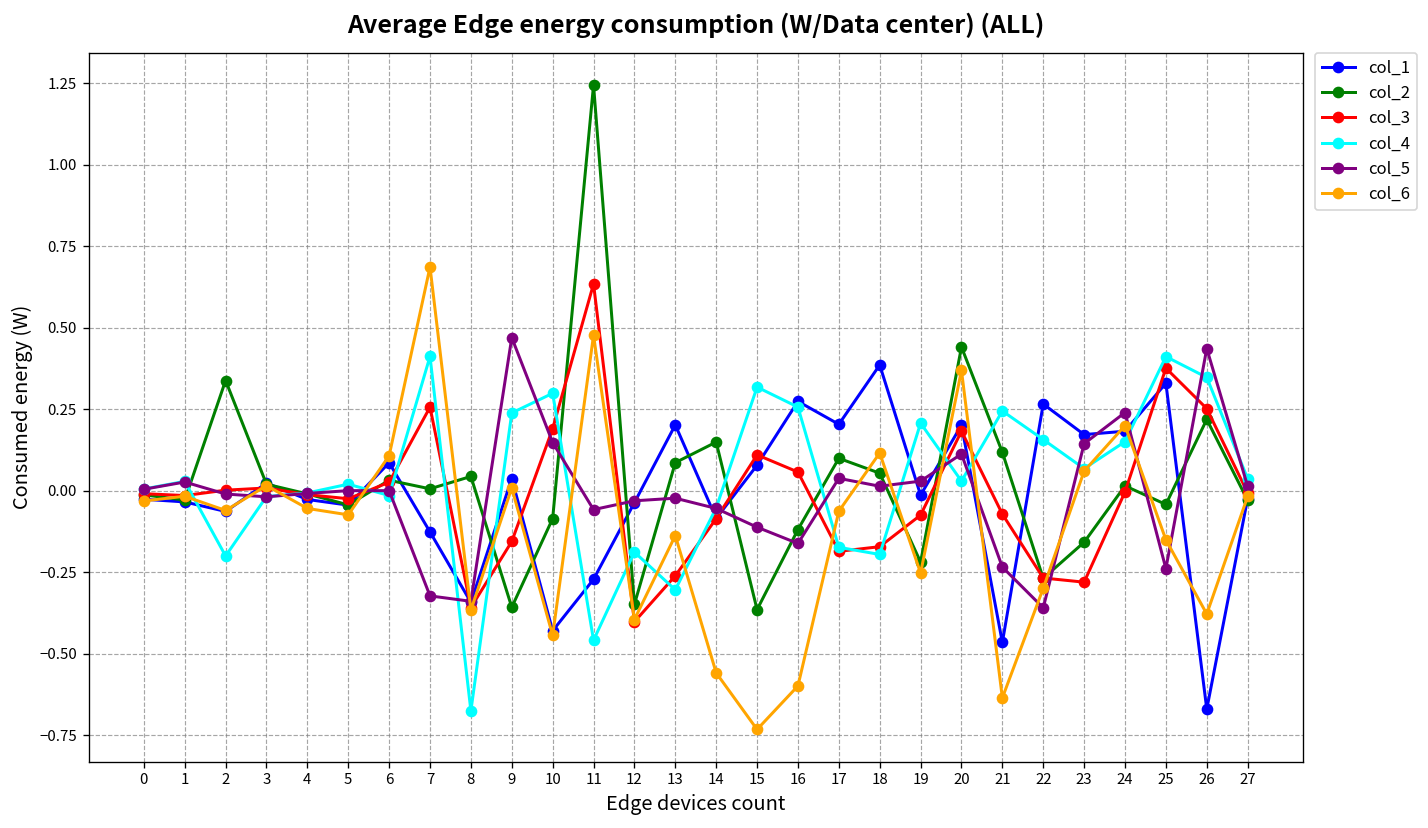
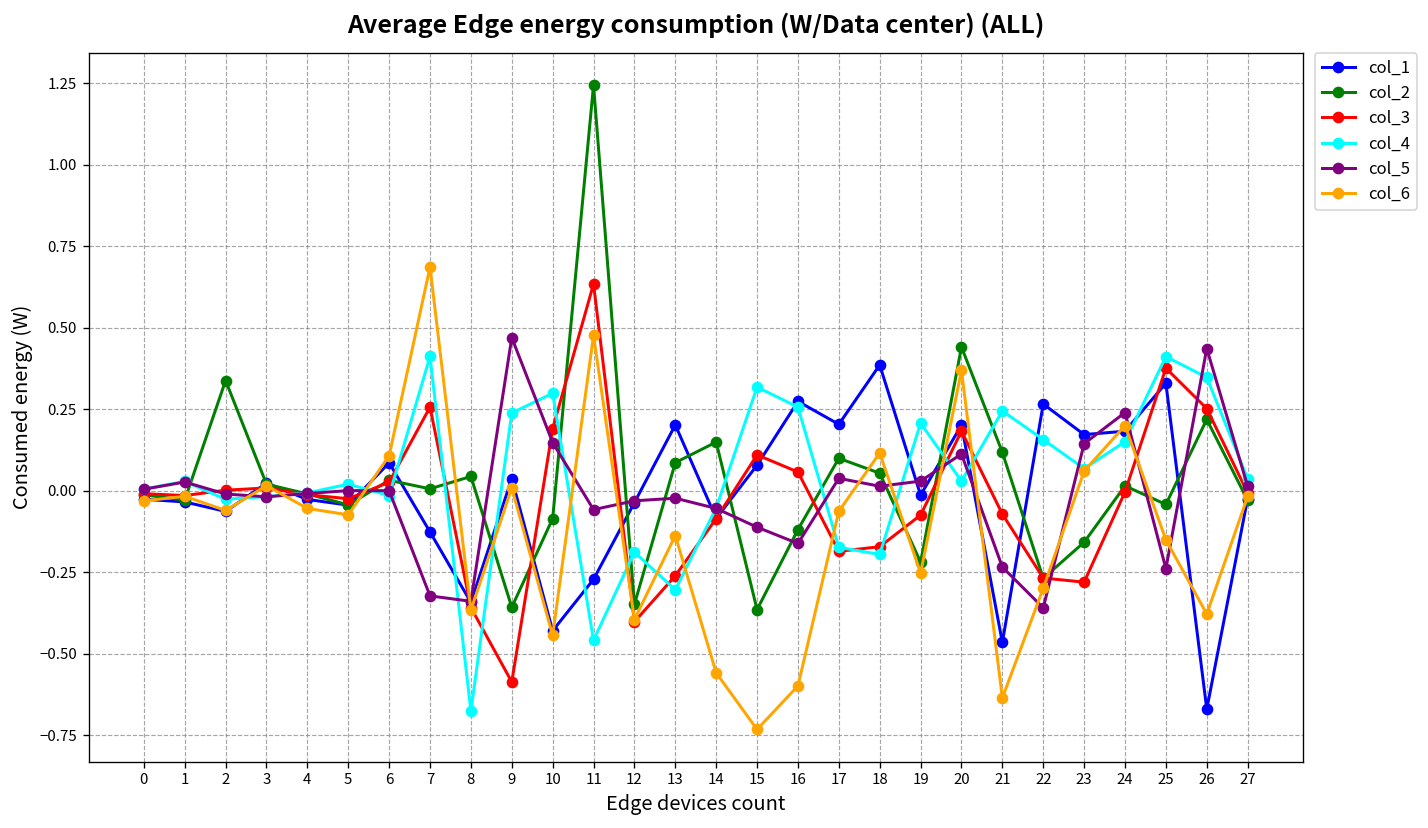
  {
    "col_1": {
      "4": -0.03,
      "6": 0.09,
      "7": -0.13,
      "9": 0.04,
      "10": -0.43,
      "11": -0.27,
      "13": 0.20,
      "15": 0.08,
      "16": 0.27,
      "17": 0.20,
      "18": 0.39,
      "19": -0.01,
      "20": 0.20,
      "21": -0.47,
      "22": 0.27,
      "23": 0.17,
      "24": 0.18,
      "25": 0.33,
      "26": -0.67
    },
    "col_2": {
      "2": 0.34,
      "7": 0.01,
      "8": 0.04,
      "9": -0.36,
      "10": -0.09,
      "11": 1.24,
      "12": -0.35,
      "13": 0.09,
      "14": 0.15,
      "15": -0.37,
      "16": -0.12,
      "17": 0.10,
      "18": 0.05,
      "19": -0.22,
      "20": 0.44,
      "21": 0.12,
      "23": -0.16,
      "24": 0.01,
      "25": -0.04,
      "26": 0.22
    },
    "col_3": {
      "2": 0.00,
      "5": -0.02,
      "7": 0.26,
-     "9": -0.16,
+     "9": -0.59,
      "10": 0.19,
      "11": 0.63,
      "13": -0.26,
      "15": 0.11,
      "16": 0.06,
      "17": -0.19,
      "18": -0.17,
      "19": -0.08,
      "20": 0.18,
      "21": -0.07,
      "23": -0.28,
      "24": 0.00,
      "25": 0.38,
      "26": 0.25,
      "27": -0.01
    },
    "col_4": {
-     "2": -0.20,
+     "2": -0.03,
      "5": 0.02,
      "6": -0.02,
      "7": 0.41,
      "8": -0.68,
      "9": 0.24,
      "10": 0.30,
      "11": -0.46,
      "12": -0.19,
      "13": -0.30,
      "15": 0.32,
      "16": 0.26,
      "17": -0.17,
      "18": -0.20,
      "19": 0.21,
      "20": 0.03,
      "21": 0.24,
      "22": 0.16,
      "24": 0.15,
      "25": 0.41,
      "26": 0.35,
      "27": 0.04
    },
    "col_5": {
      "2": -0.01,
      "5": 0.00,
      "6": 0.00,
      "7": -0.32,
      "9": 0.47,
      "10": 0.15,
      "11": -0.06,
      "13": -0.02,
      "15": -0.11,
      "16": -0.16,
      "17": 0.04,
      "18": 0.01,
      "19": 0.03,
      "20": 0.11,
      "21": -0.23,
      "22": -0.36,
      "23": 0.14,
      "24": 0.24,
      "25": -0.24,
      "26": 0.44,
      "27": 0.01
    },
    "col_6": {
      "4": -0.05,
      "5": -0.07,
      "6": 0.11,
      "7": 0.69,
      "9": 0.01,
      "10": -0.44,
      "11": 0.48,
      "13": -0.14,
      "14": -0.56,
      "15": -0.73,
      "16": -0.60,
      "17": -0.06,
      "18": 0.12,
      "19": -0.25,
      "20": 0.37,
      "21": -0.64,
      "22": -0.30,
      "24": 0.20,
      "25": -0.15,
      "26": -0.38
    }
  }
